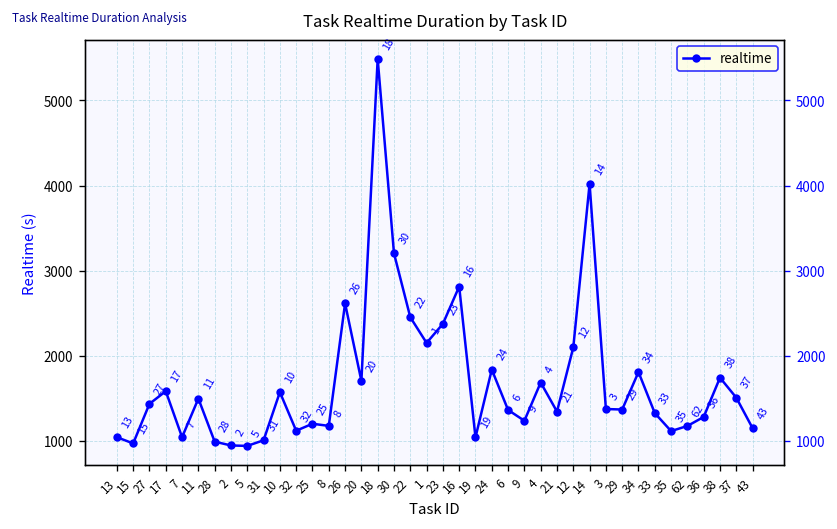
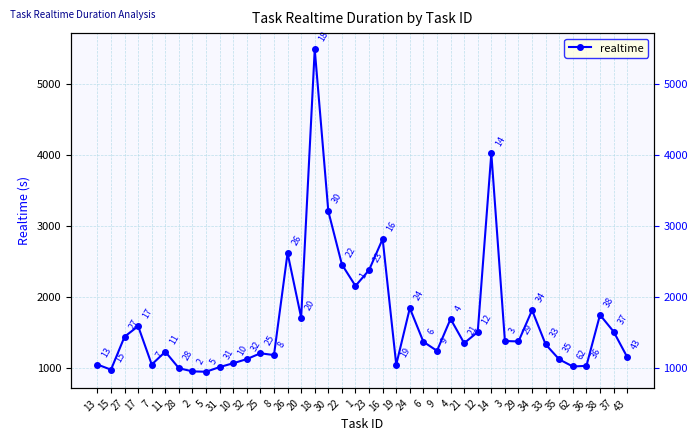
  {
    "27": 1400,
-   "11": 1500,
-   "10": 1600,
+   "11": 1200,
+   "10": 1100,
    "32": 1100,
    "1": 2200,
-   "12": 2100,
+   "12": 1500,
    "35": 1100,
-   "62": 1200,
-   "36": 1300
+   "62": 1000,
+   "36": 1000
  }
